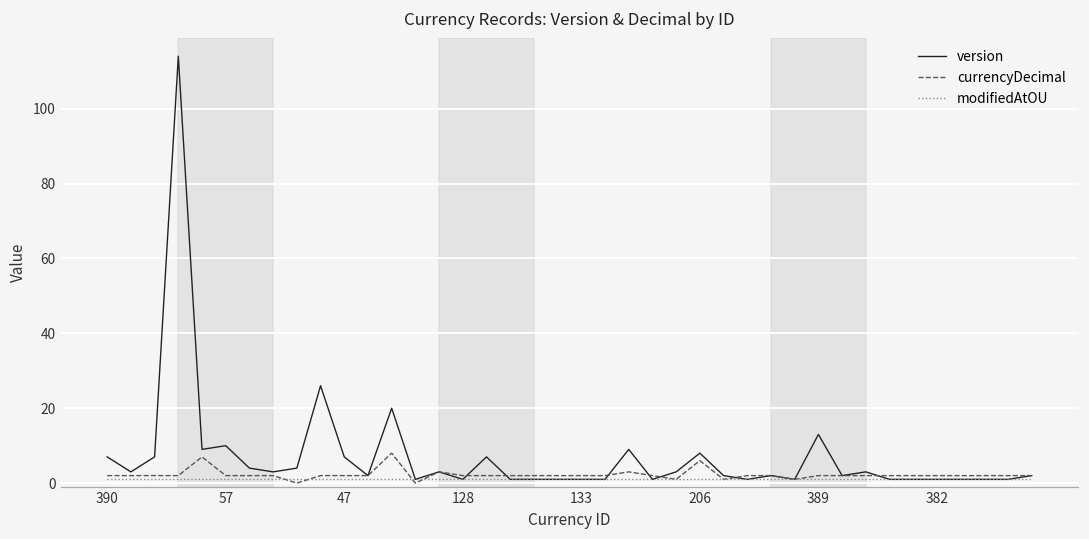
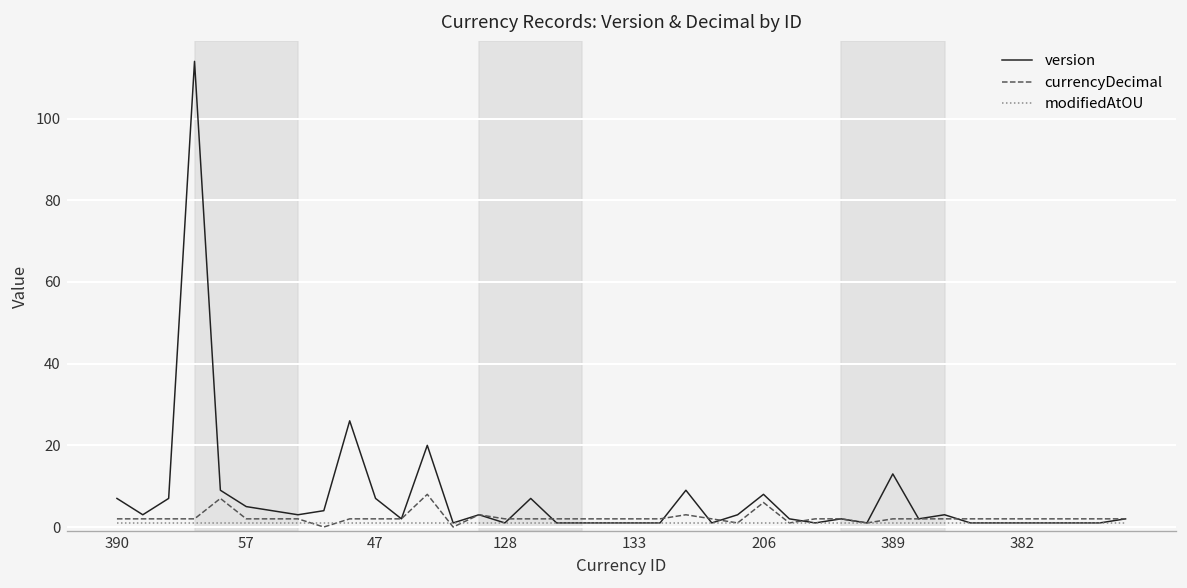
  {
    "version": {
      "390": 7,
-     "57": 10,
+     "57": 5,
      "47": 7,
      "206": 8,
      "389": 13
    },
    "currencyDecimal": {
      "390": 2,
      "57": 2,
      "47": 2,
      "128": 2,
      "133": 2,
      "206": 6,
      "389": 2,
      "382": 2
    },
    "modifiedAtOU": {
      "390": 1,
      "57": 1,
      "47": 1,
      "206": 1,
      "389": 1
    }
  }
